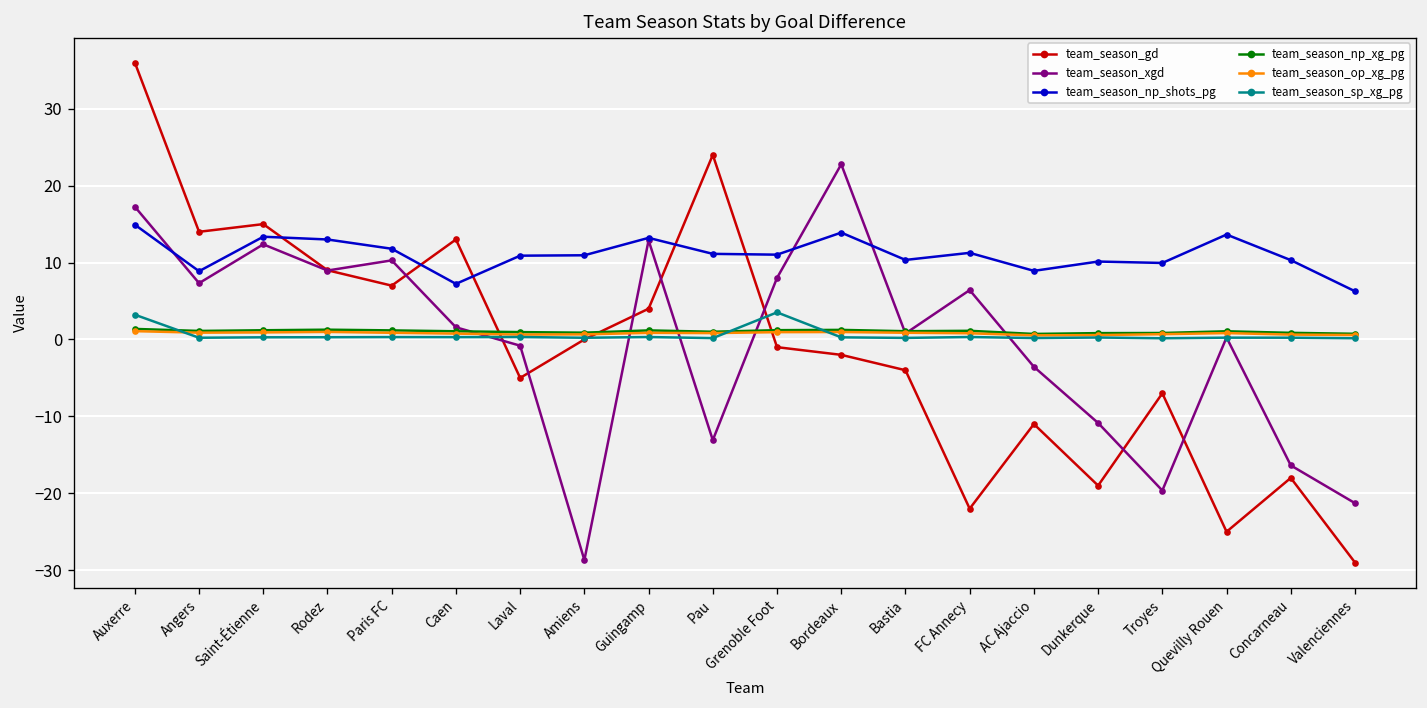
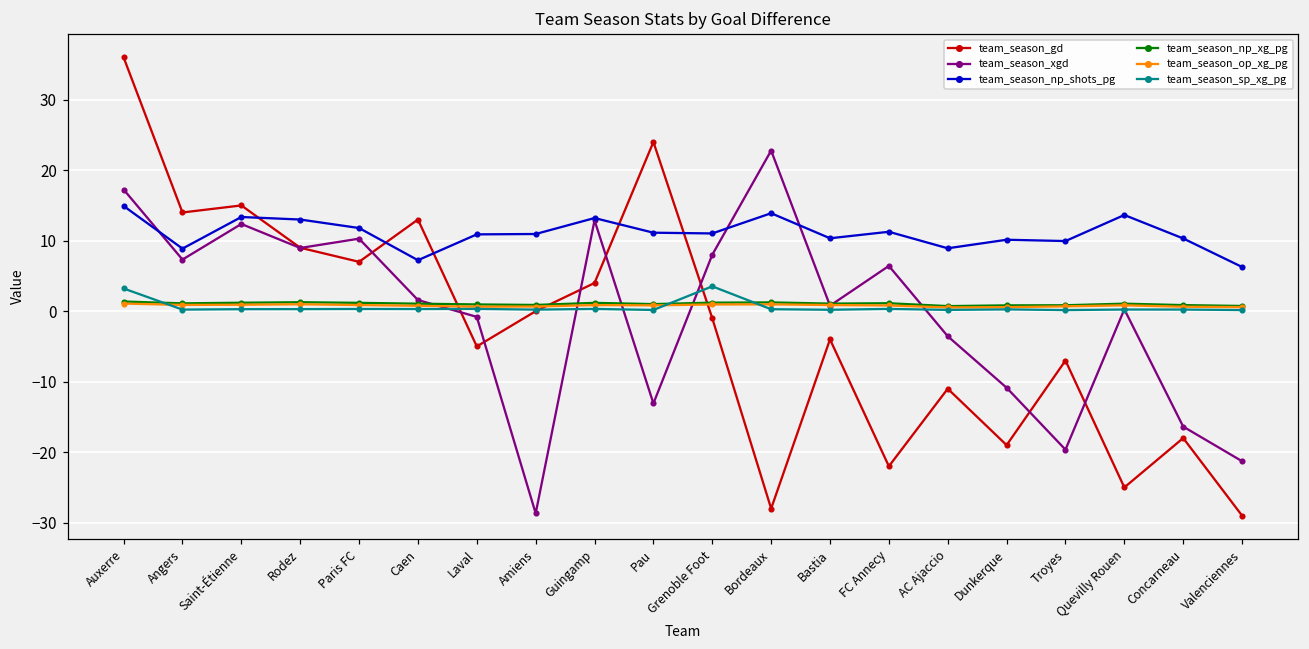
  {
    "team_season_gd": {
      "Auxerre": 36,
      "Angers": 14,
      "Saint-Étienne": 15,
      "Paris FC": 7,
      "Caen": 13,
      "Laval": -5,
      "Guingamp": 4,
      "Pau": 24,
      "Grenoble Foot": -1,
-     "Bordeaux": -2,
+     "Bordeaux": -28,
      "Bastia": -4,
      "FC Annecy": -22,
      "AC Ajaccio": -11,
      "Dunkerque": -19,
      "Troyes": -7,
      "Quevilly Rouen": -25,
      "Concarneau": -18,
      "Valenciennes": -29
    },
    "team_season_xgd": {
      "Auxerre": 17,
      "Angers": 7,
      "Saint-Étienne": 12,
      "Paris FC": 10,
      "Caen": 2,
      "Laval": -1,
      "Amiens": -29,
      "Pau": -13,
      "Grenoble Foot": 8,
      "Bordeaux": 23,
      "FC Annecy": 6,
      "AC Ajaccio": -4,
      "Dunkerque": -11,
      "Troyes": -20,
      "Concarneau": -16,
      "Valenciennes": -21
    },
    "team_season_np_shots_pg": {
      "Auxerre": 15,
      "Angers": 9,
      "Saint-Étienne": 13,
      "Rodez": 13,
      "Paris FC": 12,
      "Caen": 7,
      "Laval": 11,
      "Amiens": 11,
      "Pau": 11,
      "Grenoble Foot": 11,
      "Bordeaux": 14,
      "Bastia": 10,
      "FC Annecy": 11,
      "AC Ajaccio": 9,
      "Dunkerque": 10,
      "Troyes": 10,
      "Quevilly Rouen": 14,
      "Concarneau": 10,
      "Valenciennes": 6
    },
    "team_season_sp_xg_pg": {
      "Auxerre": 3,
      "Angers": 0,
      "Saint-Étienne": 0,
      "Rodez": 0,
      "Paris FC": 0,
      "Caen": 0,
      "Guingamp": 0,
      "Pau": 0,
      "Grenoble Foot": 4,
      "Bordeaux": 0,
      "Bastia": 0,
      "FC Annecy": 0,
      "Troyes": 0,
      "Concarneau": 0,
      "Valenciennes": 0
    }
  }
